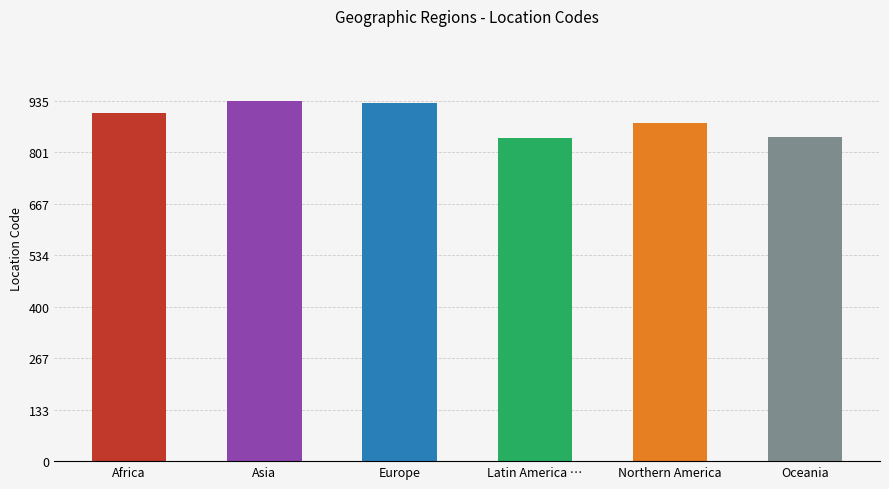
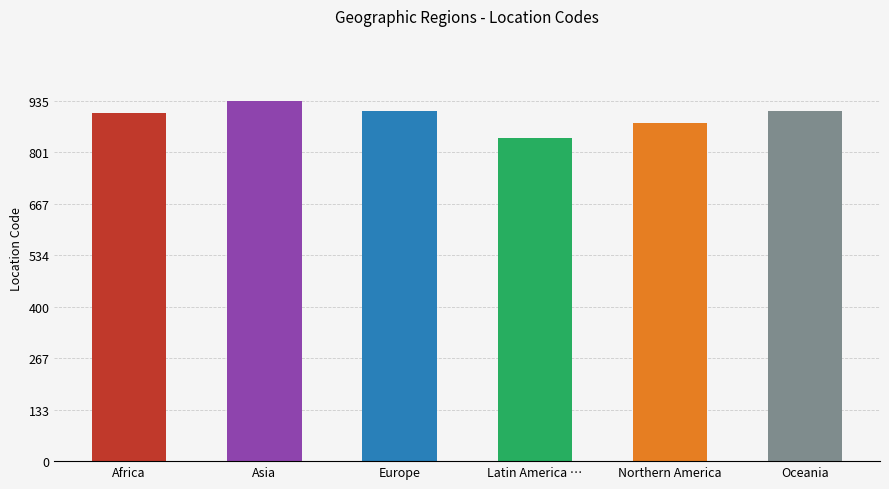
  {
    "Africa": 900,
    "Asia": 940,
-   "Europe": 930,
+   "Europe": 910,
    "Latin America …": 840,
    "Northern America": 880,
-   "Oceania": 840
+   "Oceania": 910
  }
